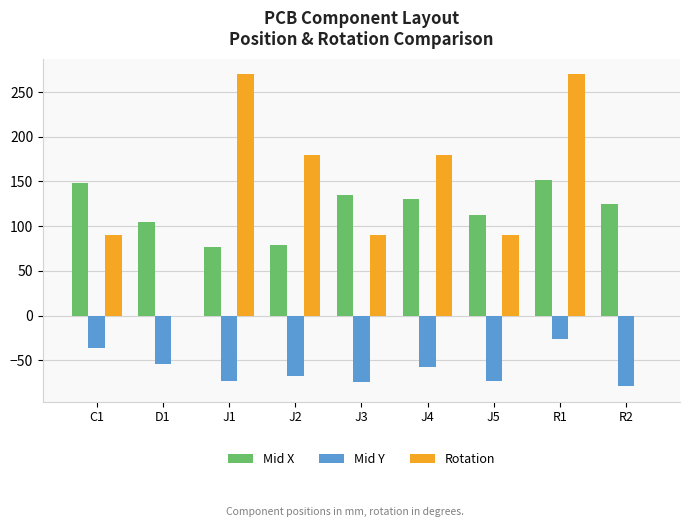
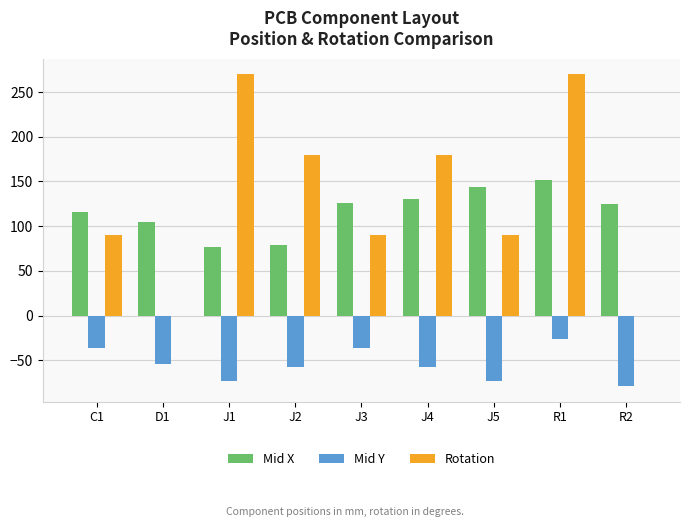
  {
    "Mid X": {
-     "C1": 150,
+     "C1": 120,
      "D1": 100,
      "J1": 80,
      "J2": 80,
-     "J3": 140,
+     "J3": 130,
      "J4": 130,
-     "J5": 110,
+     "J5": 140,
      "R1": 150,
      "R2": 120
    },
    "Mid Y": {
      "C1": -40,
      "D1": -50,
      "J1": -70,
-     "J2": -70,
-     "J3": -70,
+     "J2": -60,
+     "J3": -40,
      "J4": -60,
      "J5": -70,
      "R1": -30,
      "R2": -80
    },
    "Rotation": {
      "C1": 90,
      "D1": 0,
      "J1": 270,
      "J2": 180,
      "J3": 90,
      "J4": 180,
      "J5": 90,
      "R1": 270,
      "R2": 0
    }
  }
